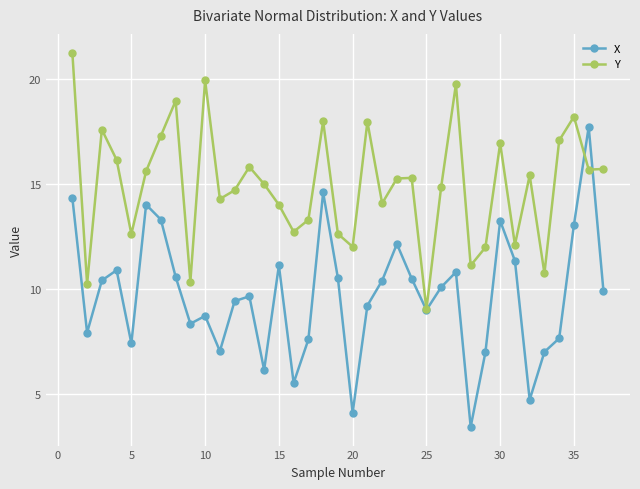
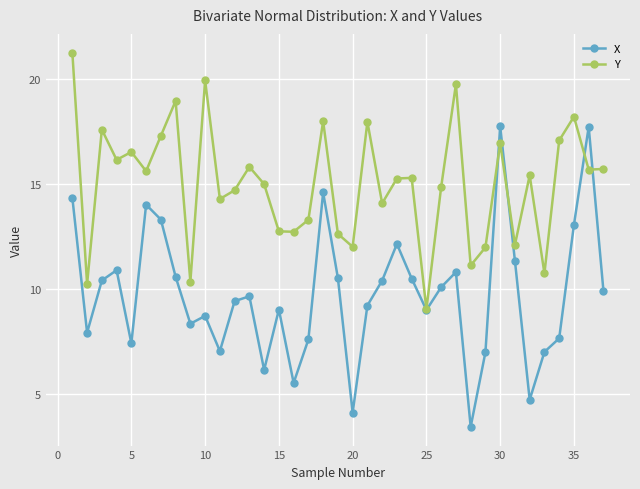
  {
    "X": {
      "5": 7.4,
      "10": 8.7,
-     "15": 11.1,
+     "15": 9.0,
      "20": 4.1,
-     "30": 13.2,
+     "30": 17.7,
      "35": 13.0
    },
    "Y": {
-     "5": 12.6,
+     "5": 16.5,
      "10": 19.9,
-     "15": 14.0,
+     "15": 12.7,
      "20": 12.0,
      "30": 16.9,
      "35": 18.2
    }
  }
